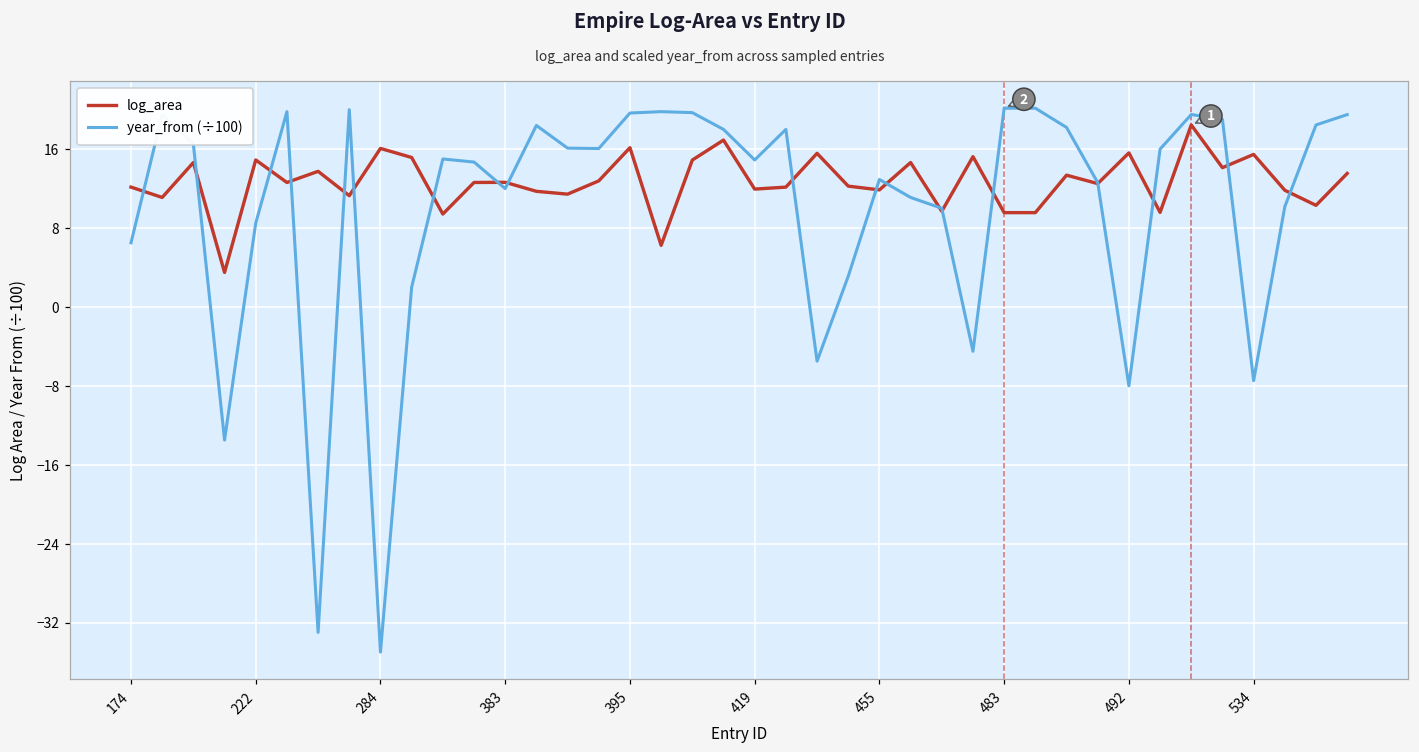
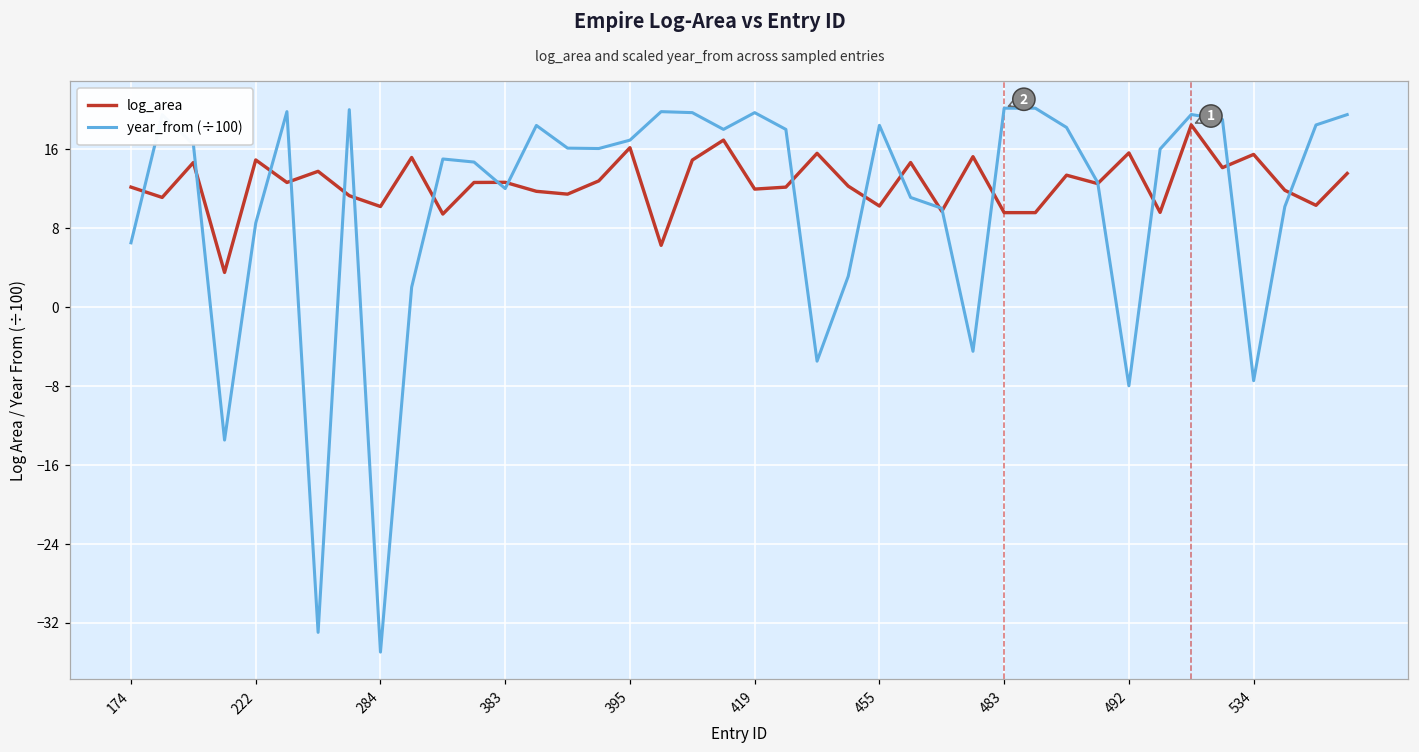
  {
    "log_area": {
      "174": 12,
      "222": 15,
-     "284": 16,
+     "284": 10,
      "383": 13,
      "395": 16,
      "419": 12,
-     "455": 12,
+     "455": 10,
      "483": 10,
      "492": 16,
      "534": 15
    },
    "year_from (÷100)": {
      "174": 7,
      "222": 9,
      "284": -35,
      "383": 12,
-     "395": 20,
-     "419": 15,
-     "455": 13,
+     "395": 17,
+     "419": 20,
+     "455": 18,
      "492": -8,
      "534": -7
    }
  }
